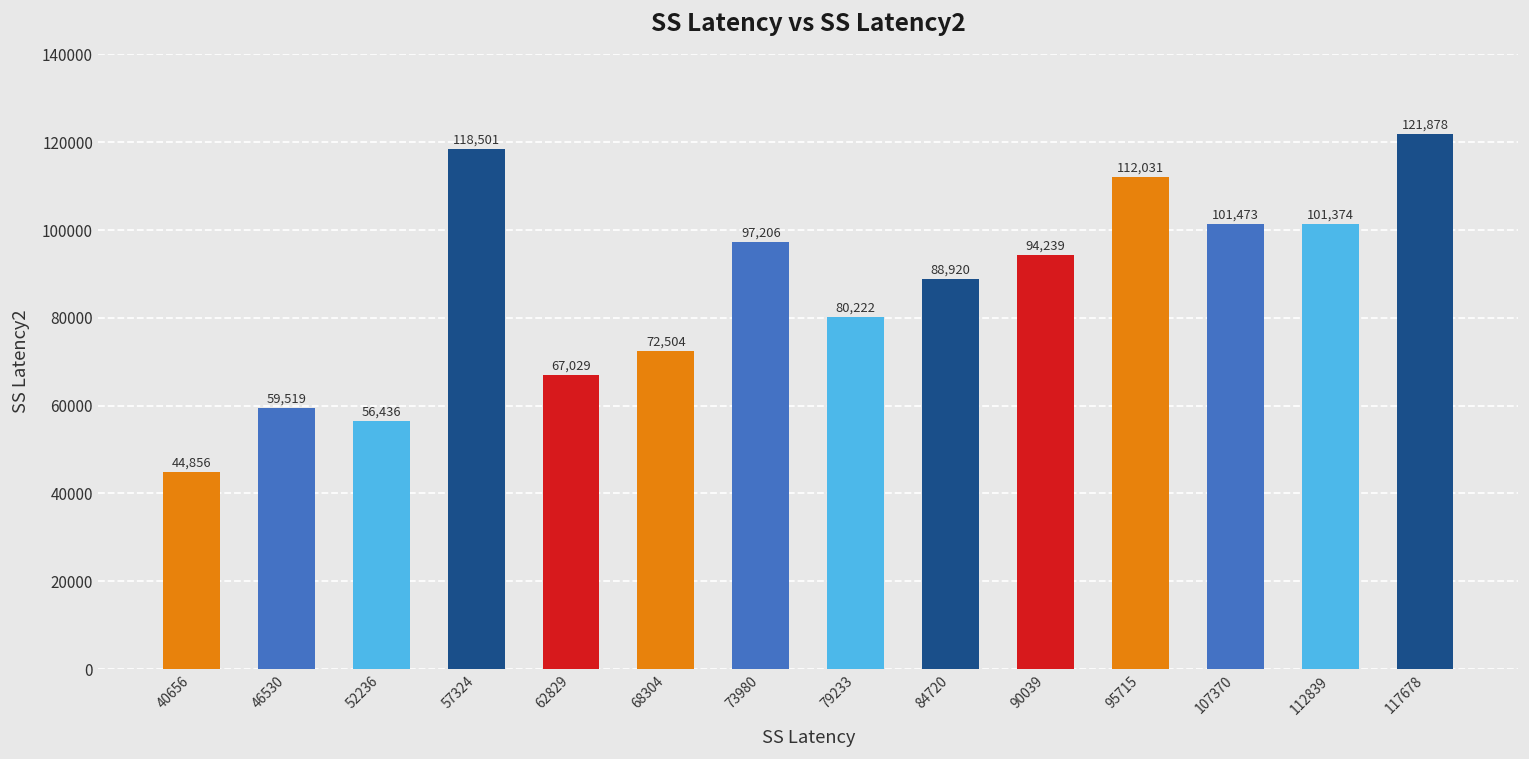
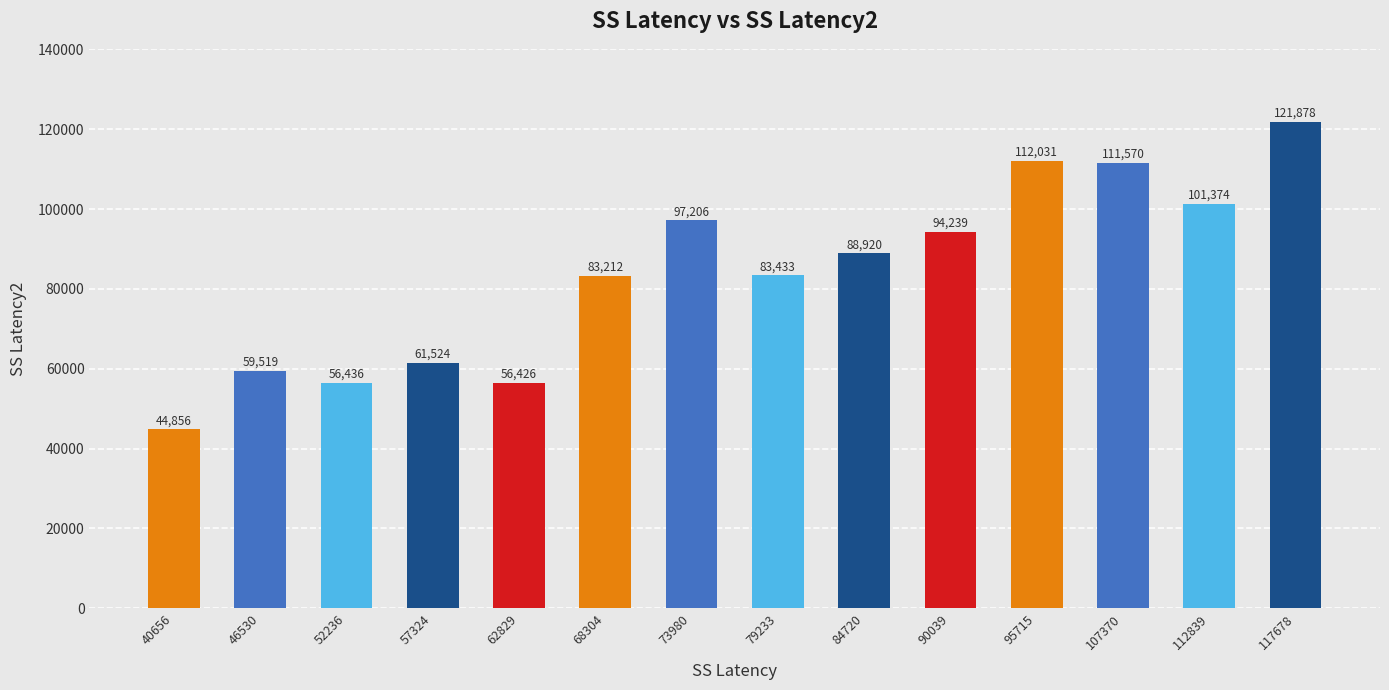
  {
    "40656": "44,856",
    "46530": "59,519",
    "52236": "56,436",
-   "57324": "118,501",
-   "62829": "67,029",
-   "68304": "72,504",
+   "57324": "61,524",
+   "62829": "56,426",
+   "68304": "83,212",
    "73980": "97,206",
-   "79233": "80,222",
+   "79233": "83,433",
    "84720": "88,920",
    "90039": "94,239",
    "95715": "112,031",
-   "107370": "101,473",
+   "107370": "111,570",
    "112839": "101,374",
    "117678": "121,878"
  }
